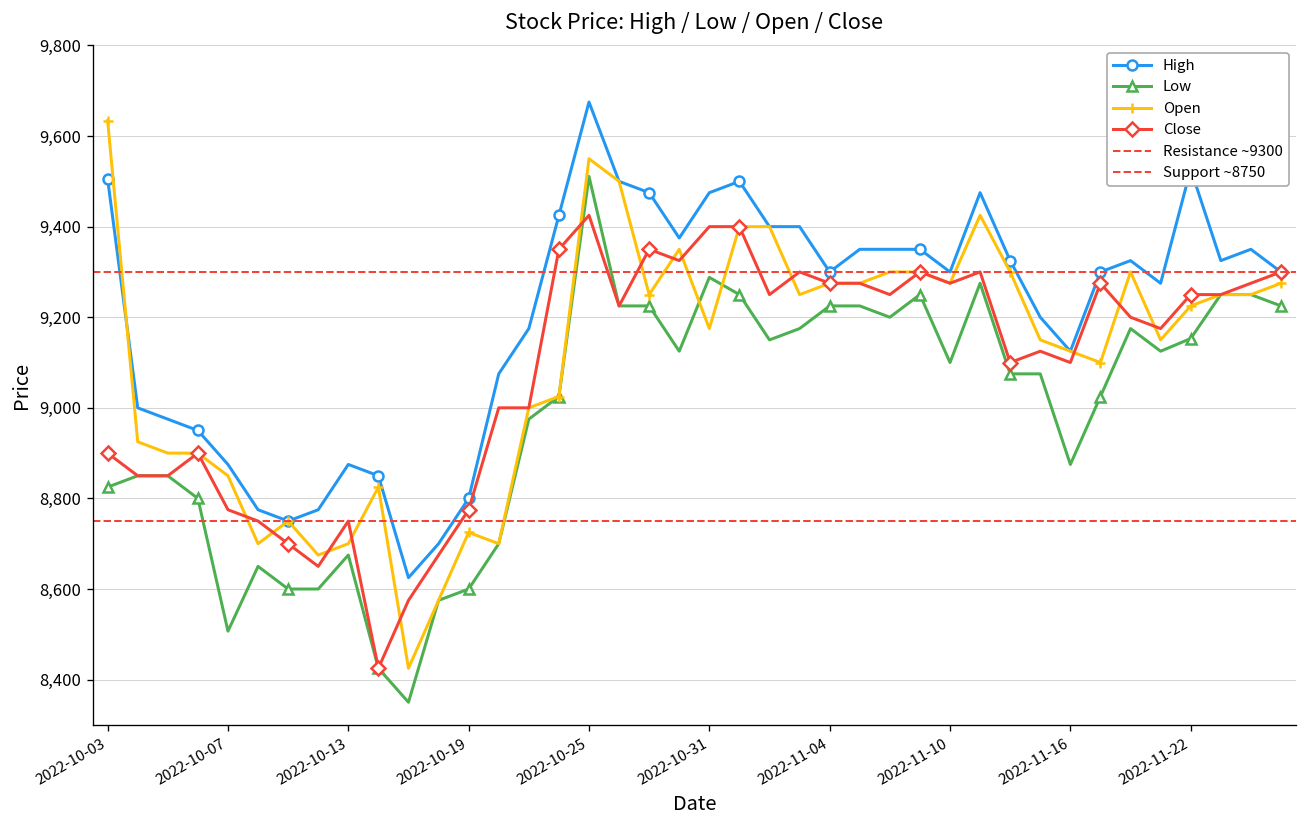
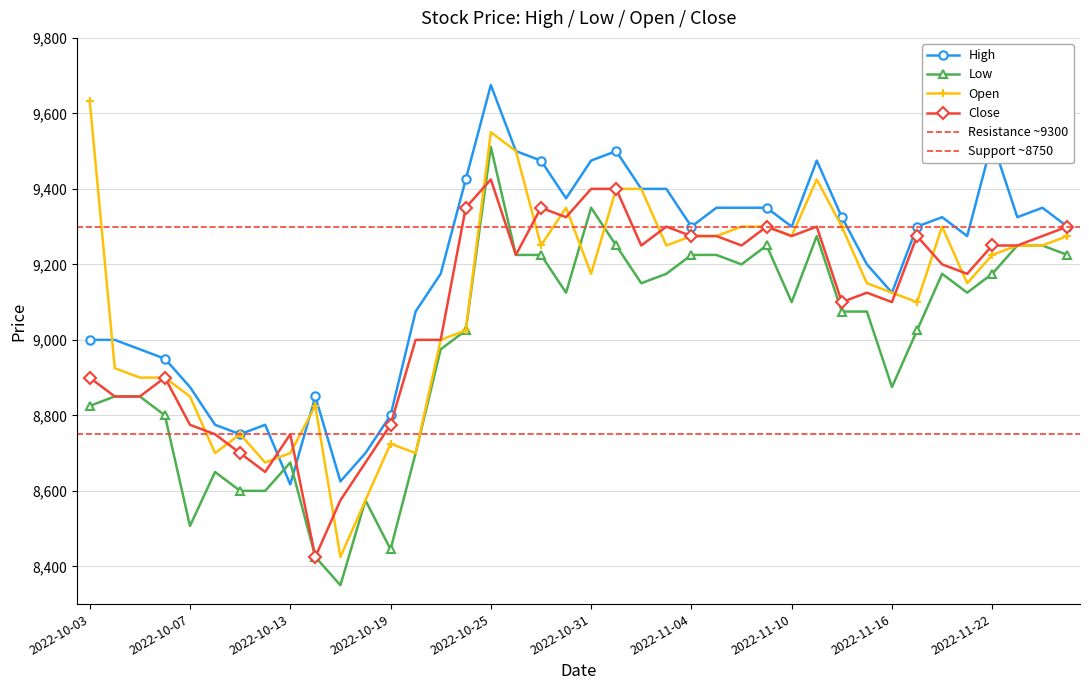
  {
    "High": {
-     "2022-10-03": "9,510",
+     "2022-10-03": "9,000",
      "2022-10-07": "8,880",
-     "2022-10-13": "8,880",
+     "2022-10-13": "8,620",
      "2022-10-19": "8,800",
      "2022-10-25": "9,680",
      "2022-10-31": "9,480",
      "2022-11-04": "9,300",
      "2022-11-10": "9,300"
    },
    "Low": {
      "2022-10-03": "8,830",
      "2022-10-07": "8,510",
      "2022-10-13": "8,680",
-     "2022-10-19": "8,600",
+     "2022-10-19": "8,450",
      "2022-10-25": "9,510",
-     "2022-10-31": "9,290",
+     "2022-10-31": "9,350",
      "2022-11-04": "9,230",
      "2022-11-10": "9,100",
      "2022-11-16": "8,880",
-     "2022-11-22": "9,150"
+     "2022-11-22": "9,180"
    },
    "Open": {
      "2022-10-03": "9,630",
      "2022-10-07": "8,850",
      "2022-10-13": "8,700",
      "2022-10-19": "8,730",
      "2022-10-25": "9,550",
      "2022-10-31": "9,180",
      "2022-11-22": "9,230"
    },
    "Close": {
      "2022-10-03": "8,900",
      "2022-10-07": "8,780",
      "2022-10-13": "8,750",
      "2022-10-19": "8,780",
      "2022-10-25": "9,430",
      "2022-10-31": "9,400",
      "2022-11-16": "9,100",
      "2022-11-22": "9,250"
    }
  }
